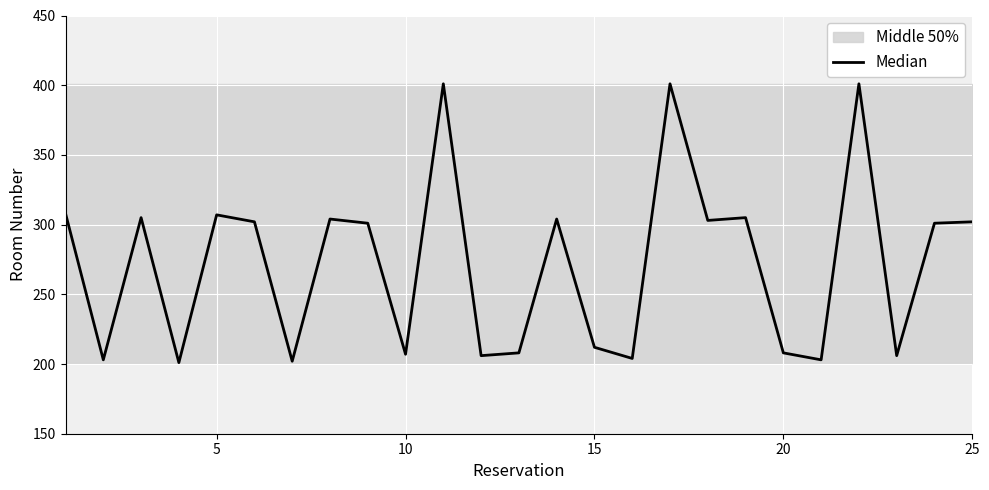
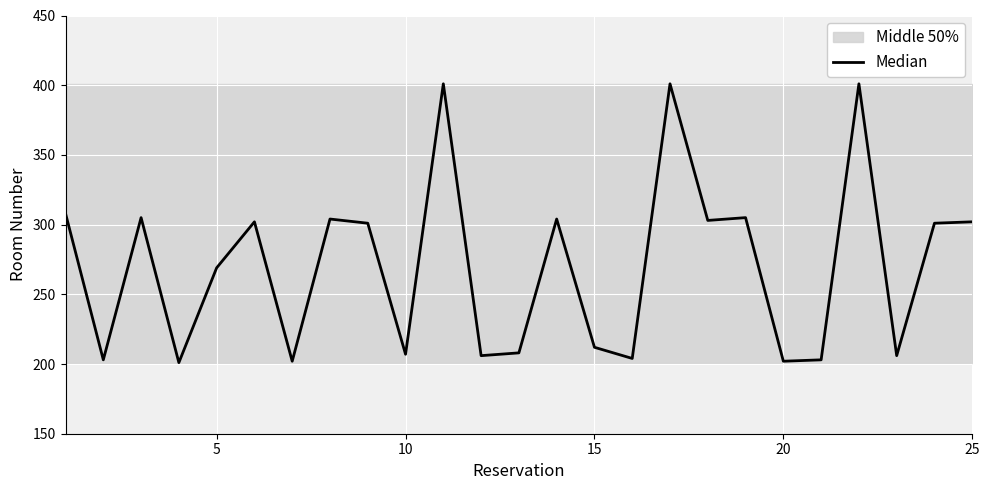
  {
    "Median": {
-     "5": 307,
+     "5": 269,
      "10": 207,
      "15": 212,
-     "20": 208,
+     "20": 202,
      "25": 302
    },
    "Middle 50%": {
      "5": 401,
      "10": 401,
      "15": 401,
      "20": 401,
      "25": 401
    }
  }
